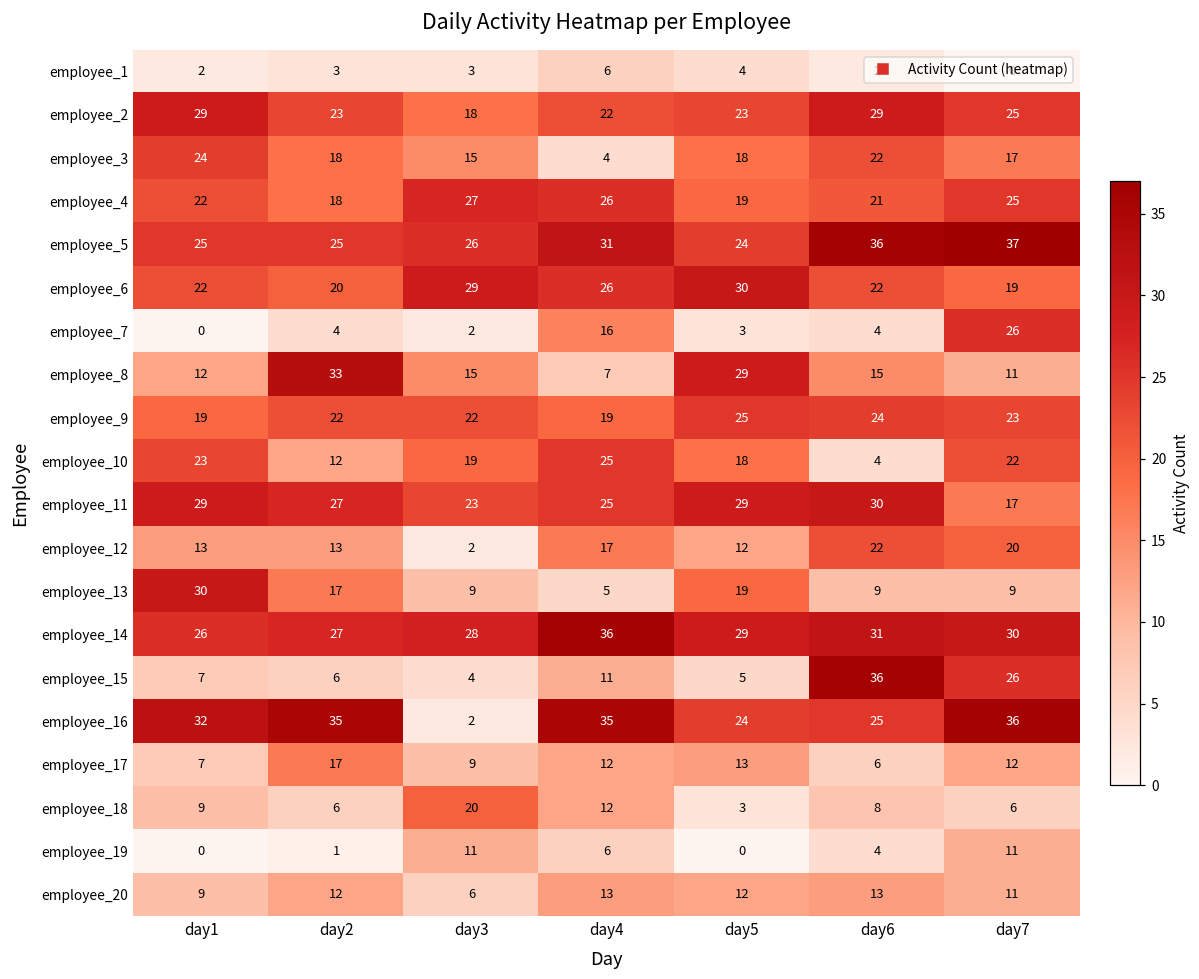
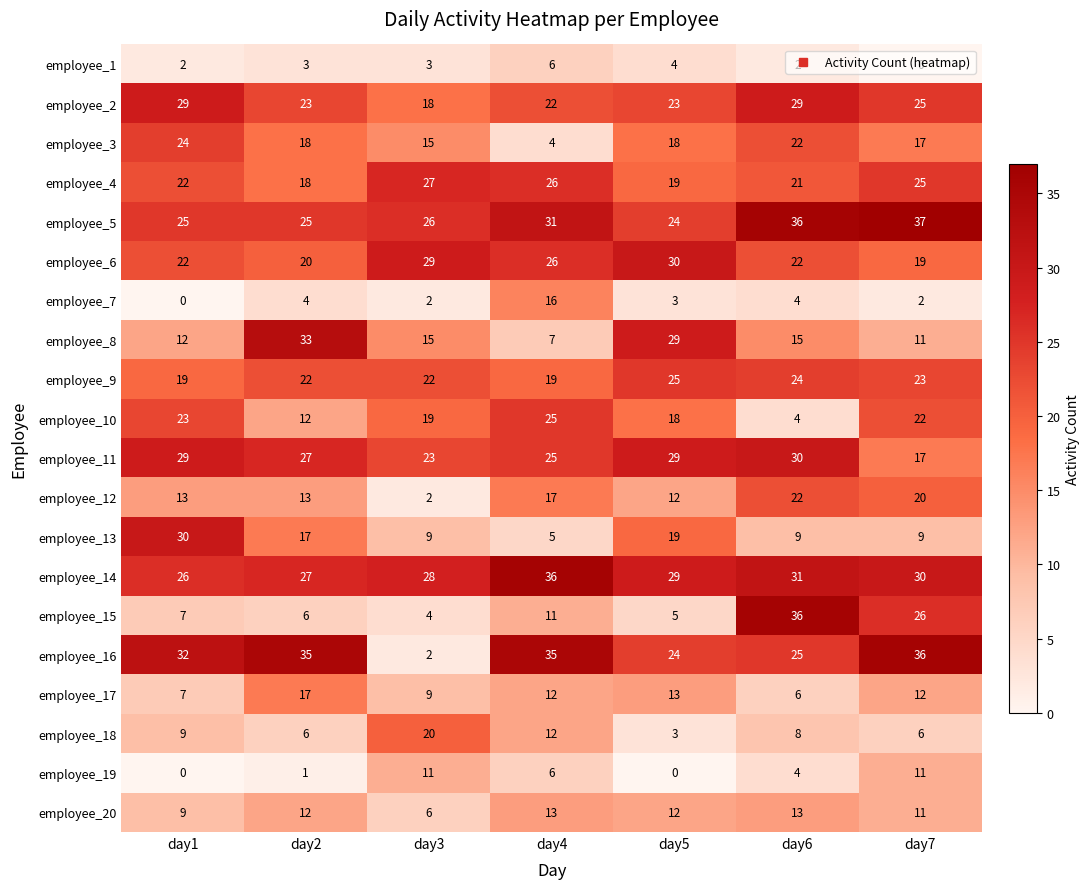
  {
    "employee_1": {
      "day1": 2,
      "day2": 3,
      "day3": 3,
      "day4": 6,
      "day5": 4
    },
    "employee_2": {
      "day1": 29,
      "day2": 23,
      "day3": 18,
      "day4": 22,
      "day5": 23,
      "day6": 29,
      "day7": 25
    },
    "employee_3": {
      "day1": 24,
      "day2": 18,
      "day3": 15,
      "day4": 4,
      "day5": 18,
      "day6": 22,
      "day7": 17
    },
    "employee_4": {
      "day1": 22,
      "day2": 18,
      "day3": 27,
      "day4": 26,
      "day5": 19,
      "day6": 21,
      "day7": 25
    },
    "employee_5": {
      "day1": 25,
      "day2": 25,
      "day3": 26,
      "day4": 31,
      "day5": 24,
      "day6": 36,
      "day7": 37
    },
    "employee_6": {
      "day1": 22,
      "day2": 20,
      "day3": 29,
      "day4": 26,
      "day5": 30,
      "day6": 22,
      "day7": 19
    },
    "employee_7": {
      "day1": 0,
      "day2": 4,
      "day3": 2,
      "day4": 16,
      "day5": 3,
      "day6": 4,
-     "day7": 26
+     "day7": 2
    },
    "employee_8": {
      "day1": 12,
      "day2": 33,
      "day3": 15,
      "day4": 7,
      "day5": 29,
      "day6": 15,
      "day7": 11
    },
    "employee_9": {
      "day1": 19,
      "day2": 22,
      "day3": 22,
      "day4": 19,
      "day5": 25,
      "day6": 24,
      "day7": 23
    },
    "employee_10": {
      "day1": 23,
      "day2": 12,
      "day3": 19,
      "day4": 25,
      "day5": 18,
      "day6": 4,
      "day7": 22
    },
    "employee_11": {
      "day1": 29,
      "day2": 27,
      "day3": 23,
      "day4": 25,
      "day5": 29,
      "day6": 30,
      "day7": 17
    },
    "employee_12": {
      "day1": 13,
      "day2": 13,
      "day3": 2,
      "day4": 17,
      "day5": 12,
      "day6": 22,
      "day7": 20
    },
    "employee_13": {
      "day1": 30,
      "day2": 17,
      "day3": 9,
      "day4": 5,
      "day5": 19,
      "day6": 9,
      "day7": 9
    },
    "employee_14": {
      "day1": 26,
      "day2": 27,
      "day3": 28,
      "day4": 36,
      "day5": 29,
      "day6": 31,
      "day7": 30
    },
    "employee_15": {
      "day1": 7,
      "day2": 6,
      "day3": 4,
      "day4": 11,
      "day5": 5,
      "day6": 36,
      "day7": 26
    },
    "employee_16": {
      "day1": 32,
      "day2": 35,
      "day3": 2,
      "day4": 35,
      "day5": 24,
      "day6": 25,
      "day7": 36
    },
    "employee_17": {
      "day1": 7,
      "day2": 17,
      "day3": 9,
      "day4": 12,
      "day5": 13,
      "day6": 6,
      "day7": 12
    },
    "employee_18": {
      "day1": 9,
      "day2": 6,
      "day3": 20,
      "day4": 12,
      "day5": 3,
      "day6": 8,
      "day7": 6
    },
    "employee_19": {
      "day1": 0,
      "day2": 1,
      "day3": 11,
      "day4": 6,
      "day5": 0,
      "day6": 4,
      "day7": 11
    },
    "employee_20": {
      "day1": 9,
      "day2": 12,
      "day3": 6,
      "day4": 13,
      "day5": 12,
      "day6": 13,
      "day7": 11
    }
  }
